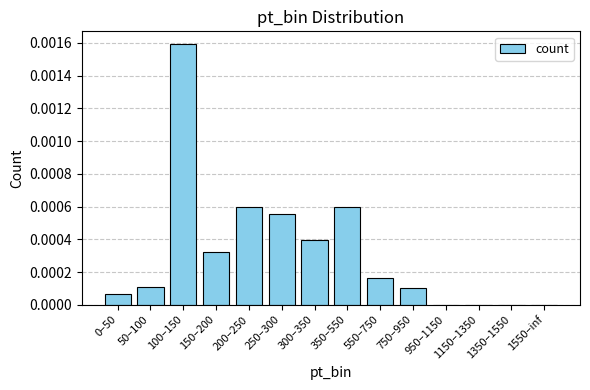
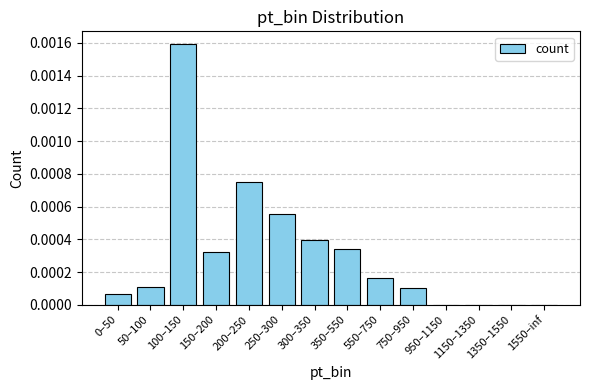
  {
    "0–50": 0.00007,
    "50–100": 0.00011,
    "100–150": 0.00159,
    "150–200": 0.00032,
-   "200–250": 0.00060,
+   "200–250": 0.00075,
    "250–300": 0.00055,
    "300–350": 0.00040,
-   "350–550": 0.00060,
+   "350–550": 0.00034,
    "550–750": 0.00017,
    "750–950": 0.00010,
    "950–1150": 0.00000,
    "1150–1350": 0.00000,
    "1350–1550": 0.00000,
    "1550–inf": 0.00000
  }
